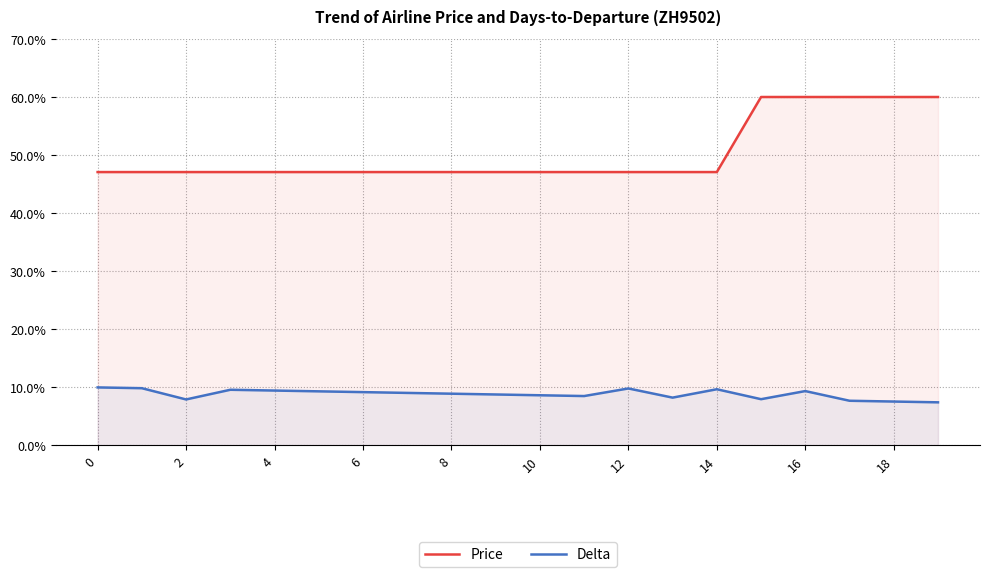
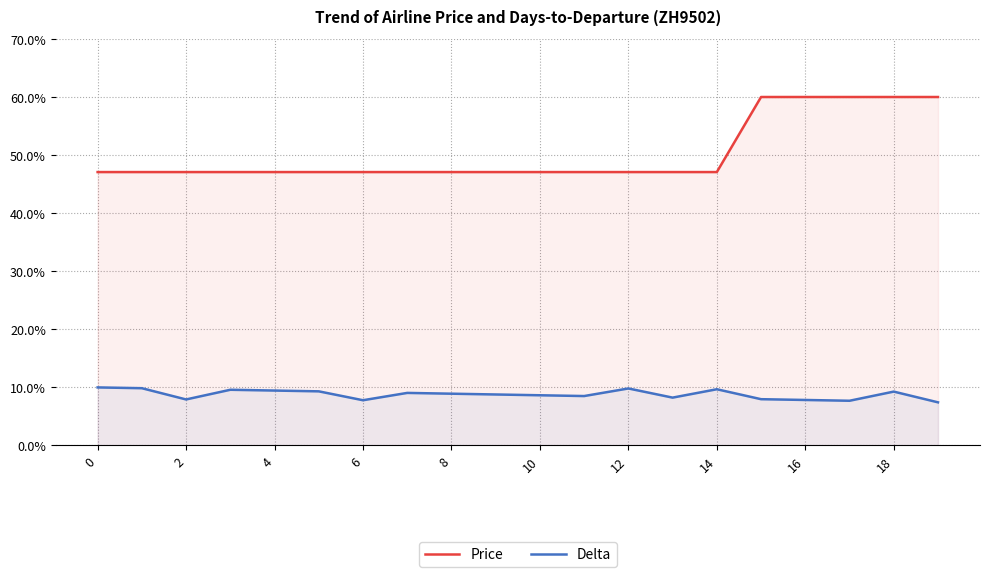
  {
    "Price": {
      "0": "47%",
      "2": "47%",
      "4": "47%",
      "6": "47%",
      "8": "47%",
      "10": "47%",
      "12": "47%",
      "14": "47%",
      "16": "60%",
      "18": "60%"
    },
    "Delta": {
      "0": "10%",
      "2": "8%",
      "4": "9%",
-     "6": "9%",
+     "6": "8%",
      "8": "9%",
      "10": "9%",
      "12": "10%",
      "14": "10%",
-     "16": "9%",
-     "18": "8%"
+     "16": "8%",
+     "18": "9%"
    }
  }
